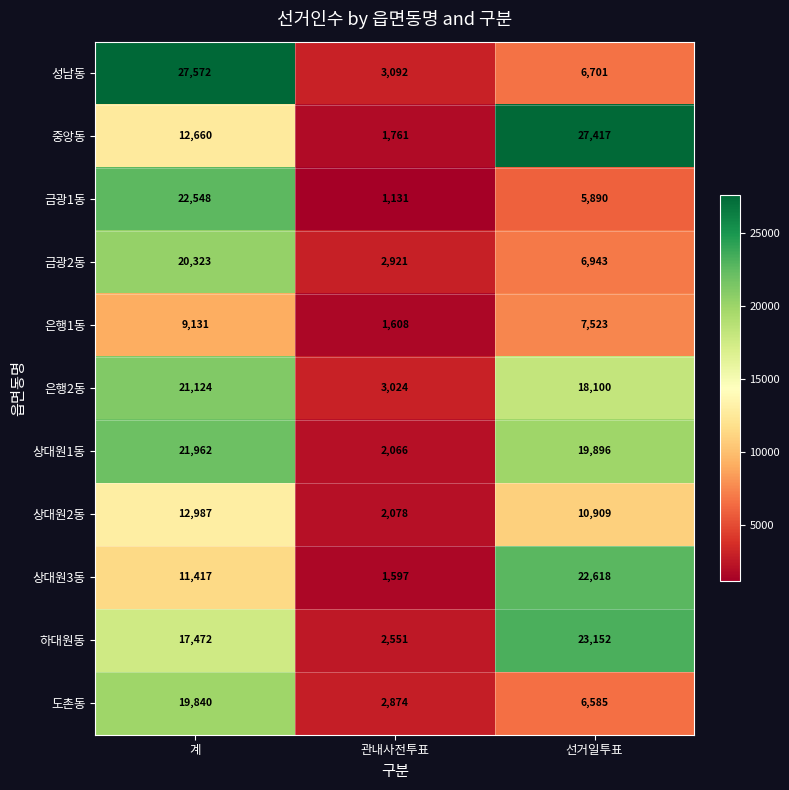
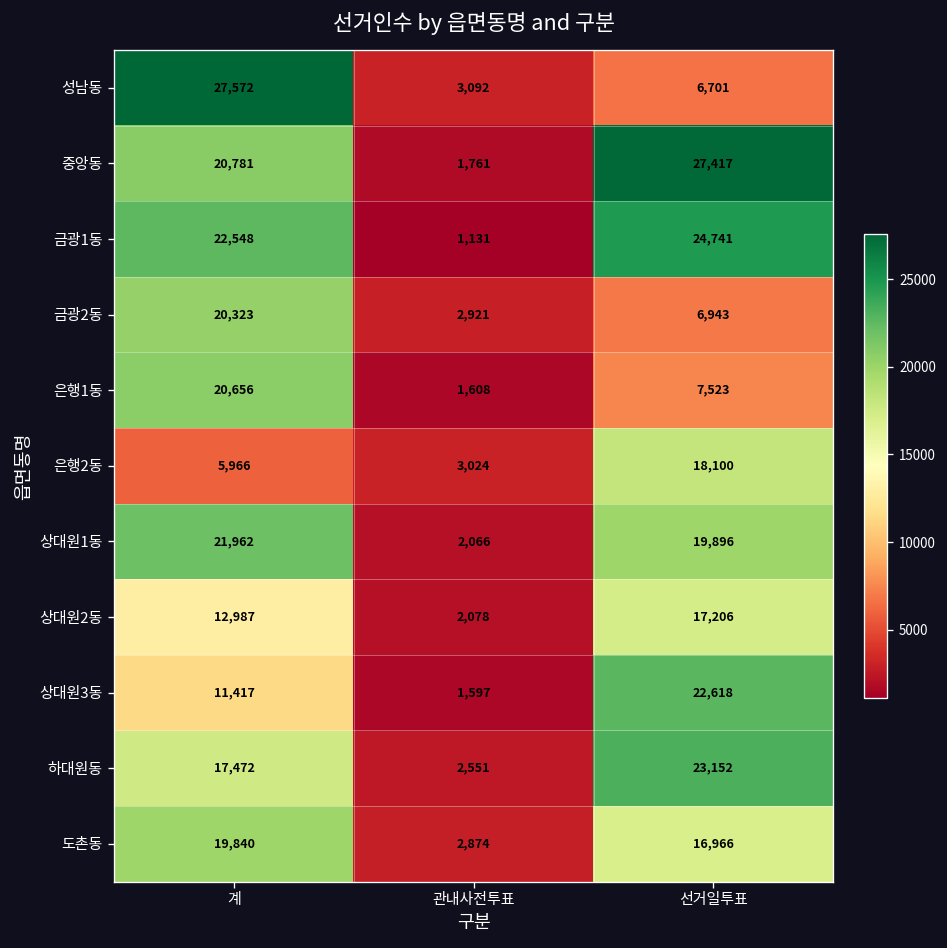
  {
    "성남동": {
      "계": "27,572",
      "관내사전투표": "3,092",
      "선거일투표": "6,701"
    },
    "중앙동": {
-     "계": "12,660",
+     "계": "20,781",
      "관내사전투표": "1,761",
      "선거일투표": "27,417"
    },
    "금광1동": {
      "계": "22,548",
      "관내사전투표": "1,131",
-     "선거일투표": "5,890"
+     "선거일투표": "24,741"
    },
    "금광2동": {
      "계": "20,323",
      "관내사전투표": "2,921",
      "선거일투표": "6,943"
    },
    "은행1동": {
-     "계": "9,131",
+     "계": "20,656",
      "관내사전투표": "1,608",
      "선거일투표": "7,523"
    },
    "은행2동": {
-     "계": "21,124",
+     "계": "5,966",
      "관내사전투표": "3,024",
      "선거일투표": "18,100"
    },
    "상대원1동": {
      "계": "21,962",
      "관내사전투표": "2,066",
      "선거일투표": "19,896"
    },
    "상대원2동": {
      "계": "12,987",
      "관내사전투표": "2,078",
-     "선거일투표": "10,909"
+     "선거일투표": "17,206"
    },
    "상대원3동": {
      "계": "11,417",
      "관내사전투표": "1,597",
      "선거일투표": "22,618"
    },
    "하대원동": {
      "계": "17,472",
      "관내사전투표": "2,551",
      "선거일투표": "23,152"
    },
    "도촌동": {
      "계": "19,840",
      "관내사전투표": "2,874",
-     "선거일투표": "6,585"
+     "선거일투표": "16,966"
    }
  }
